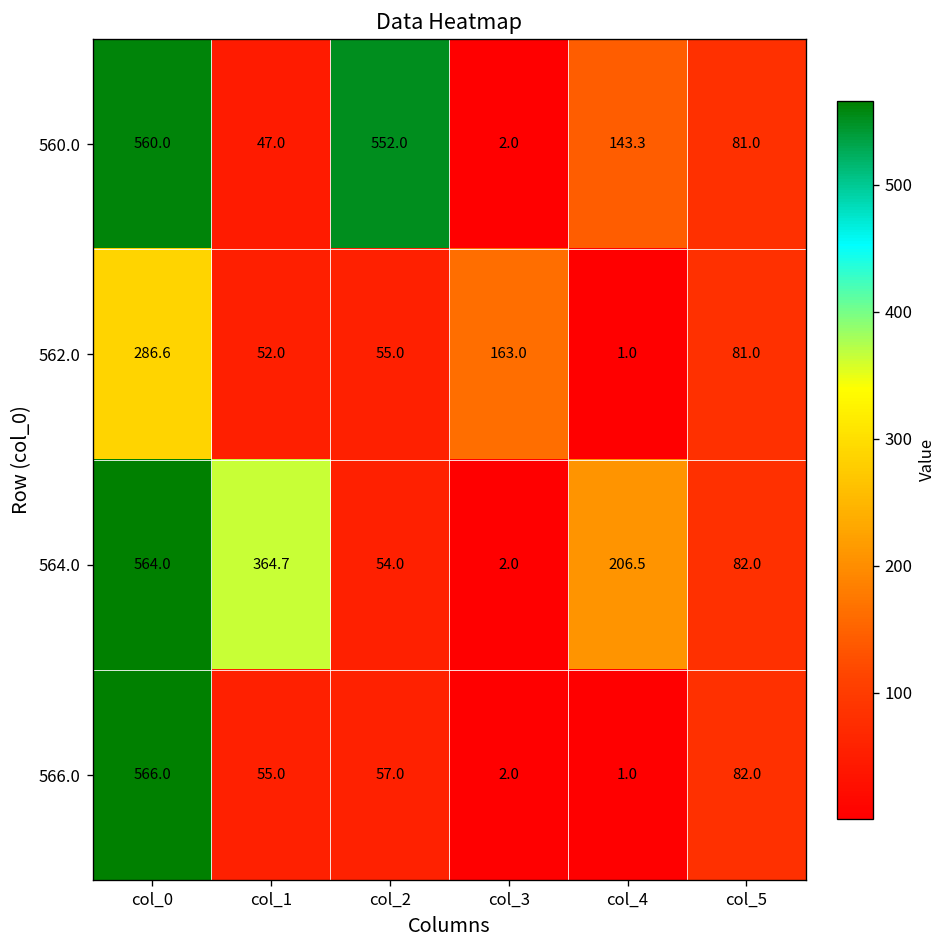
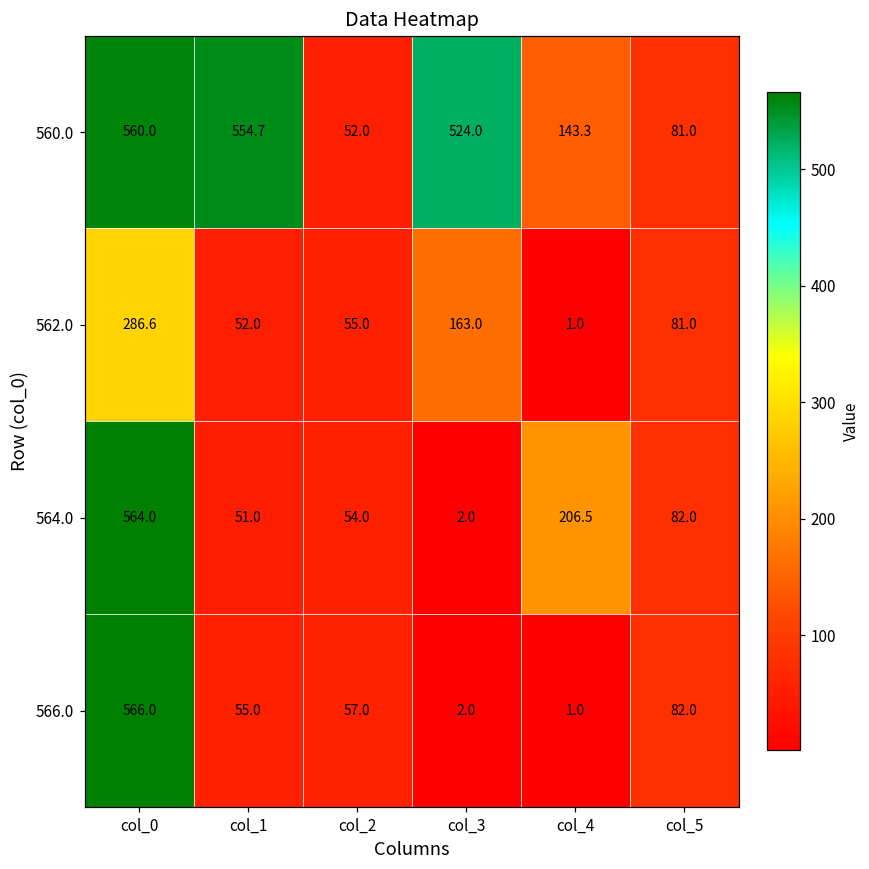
  {
    "560.0": {
      "col_0": 560.0,
-     "col_1": 47.0,
-     "col_2": 552.0,
-     "col_3": 2.0,
+     "col_1": 554.7,
+     "col_2": 52.0,
+     "col_3": 524.0,
      "col_4": 143.3,
      "col_5": 81.0
    },
    "562.0": {
      "col_0": 286.6,
      "col_1": 52.0,
      "col_2": 55.0,
      "col_3": 163.0,
      "col_4": 1.0,
      "col_5": 81.0
    },
    "564.0": {
      "col_0": 564.0,
-     "col_1": 364.7,
+     "col_1": 51.0,
      "col_2": 54.0,
      "col_3": 2.0,
      "col_4": 206.5,
      "col_5": 82.0
    },
    "566.0": {
      "col_0": 566.0,
      "col_1": 55.0,
      "col_2": 57.0,
      "col_3": 2.0,
      "col_4": 1.0,
      "col_5": 82.0
    }
  }
